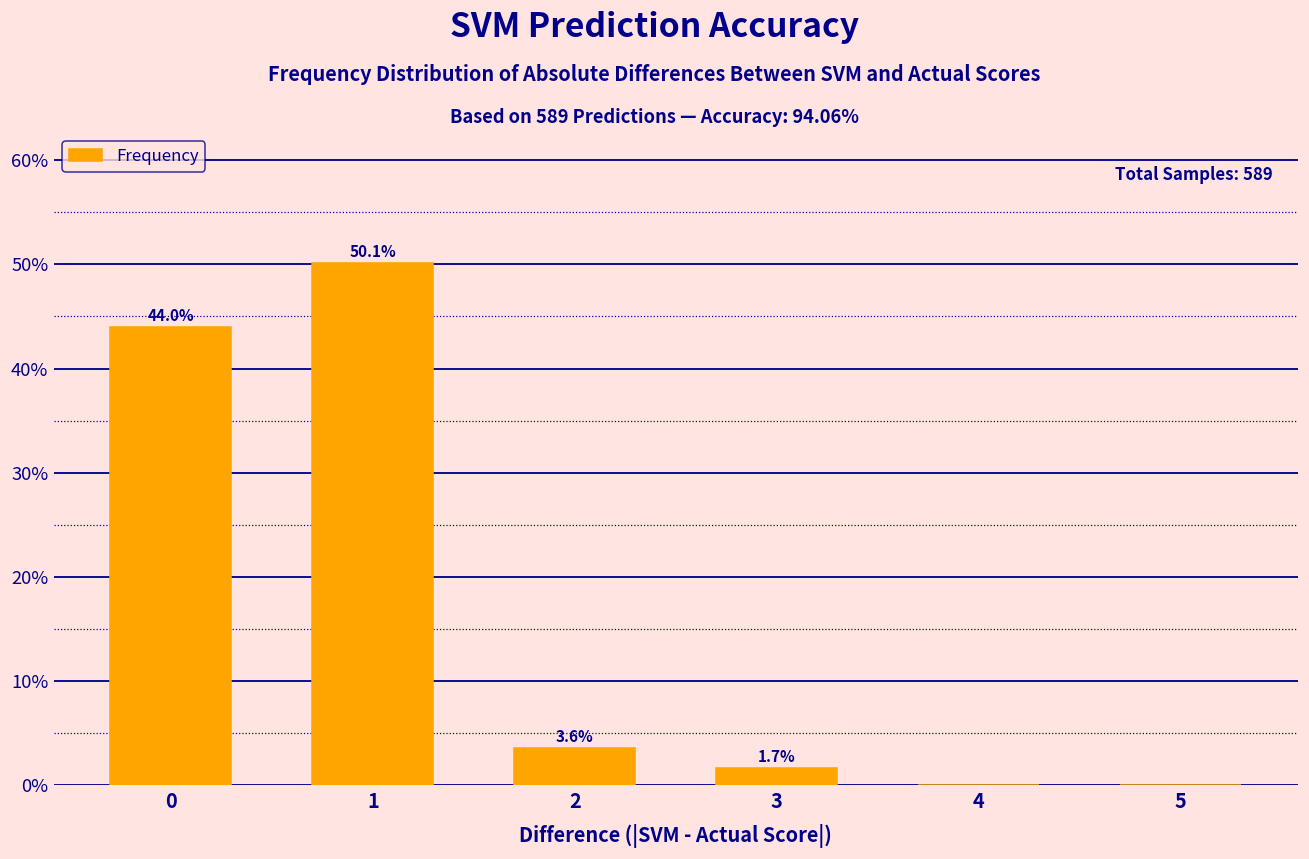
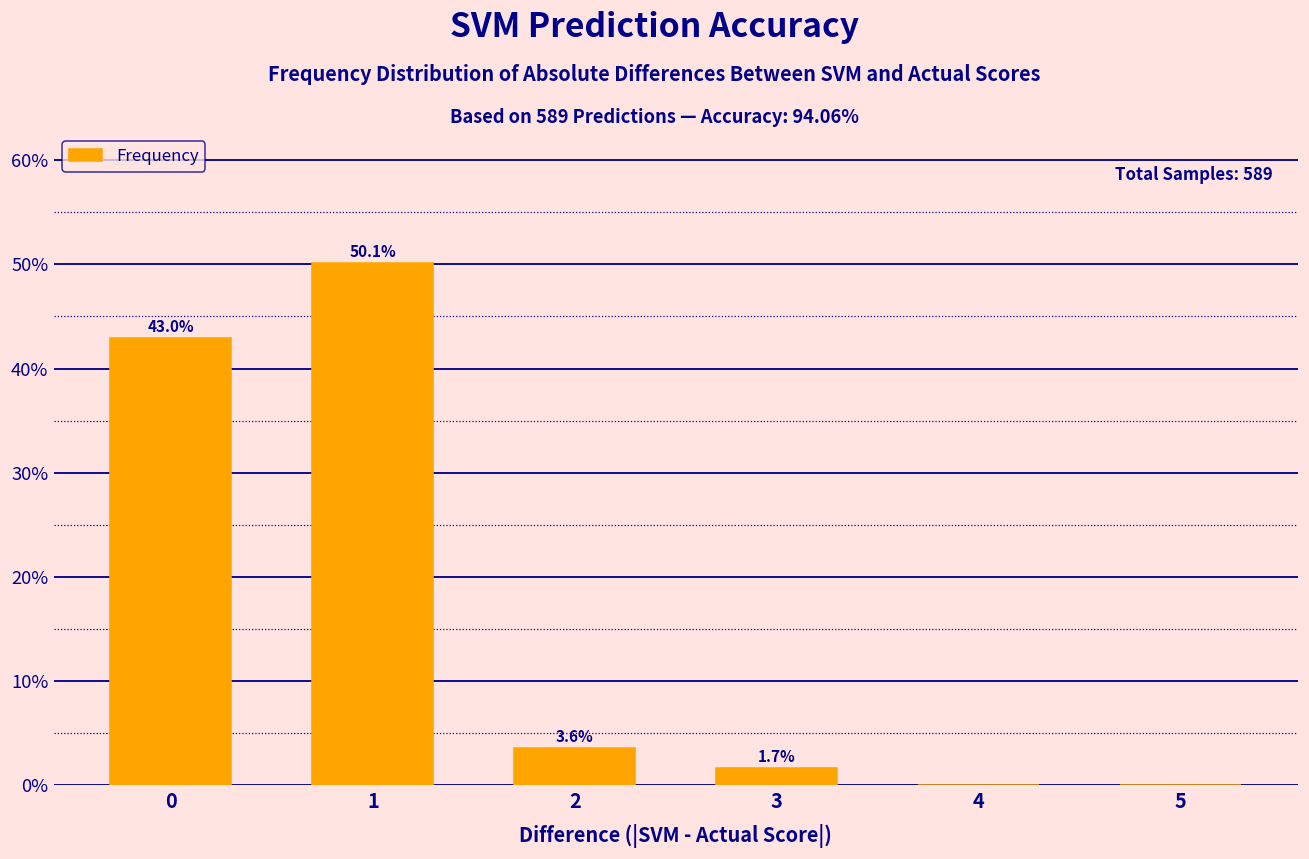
  {
-   "0": "44.0%",
+   "0": "43.0%",
    "1": "50.1%",
    "2": "3.6%",
    "3": "1.7%"
  }
